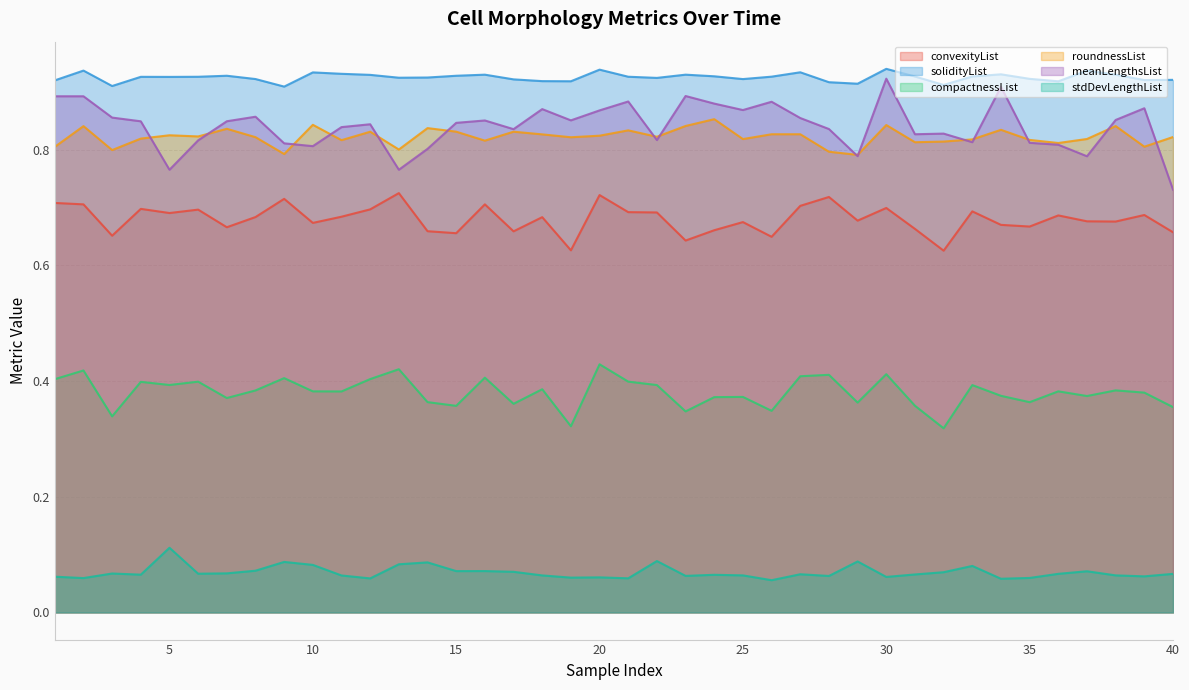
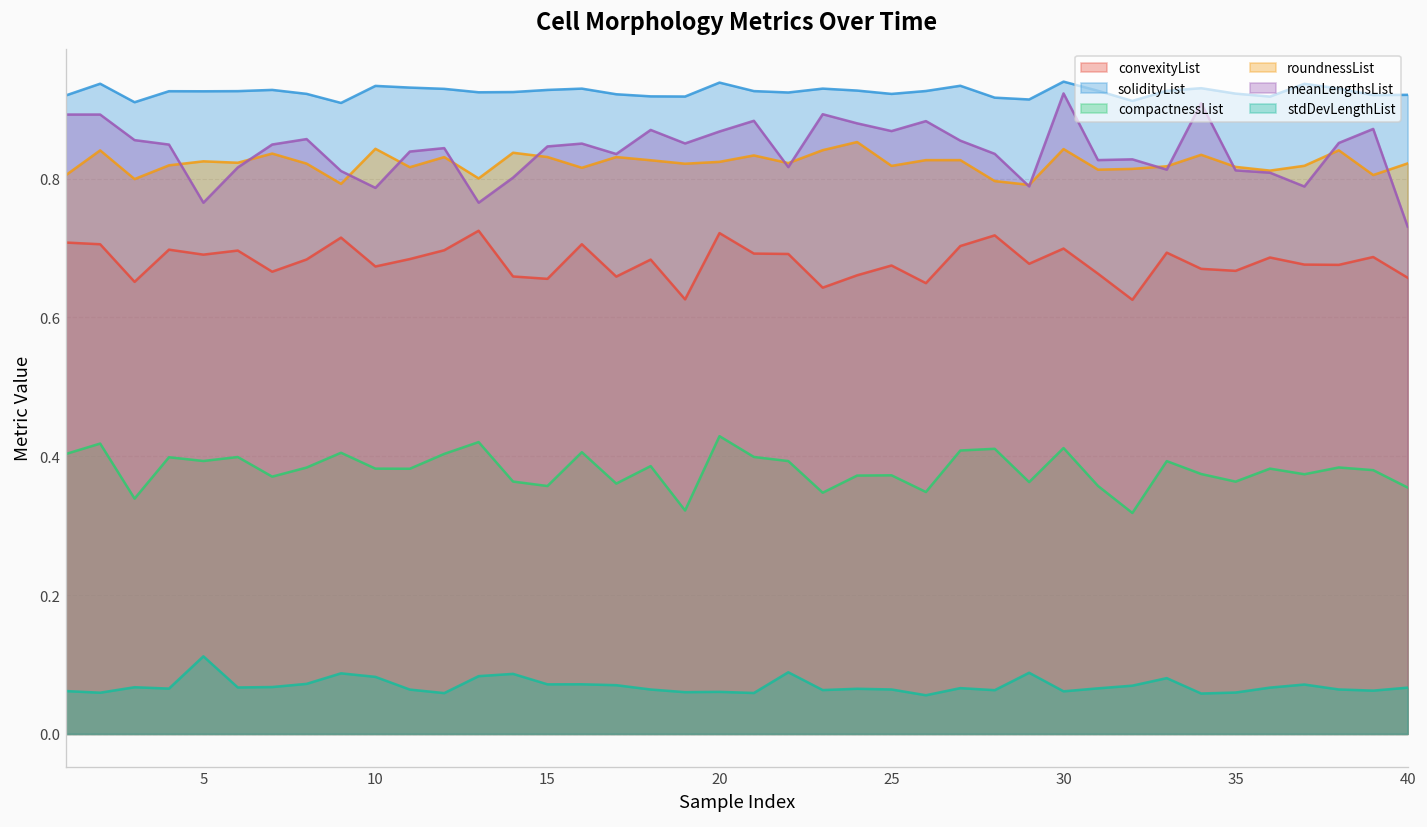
  {
    "meanLengthsList": {
      "5": 0.77,
-     "10": 0.81,
+     "10": 0.79,
      "15": 0.85,
      "20": 0.87,
      "25": 0.87,
      "30": 0.92,
      "35": 0.81,
      "40": 0.73
    }
  }
